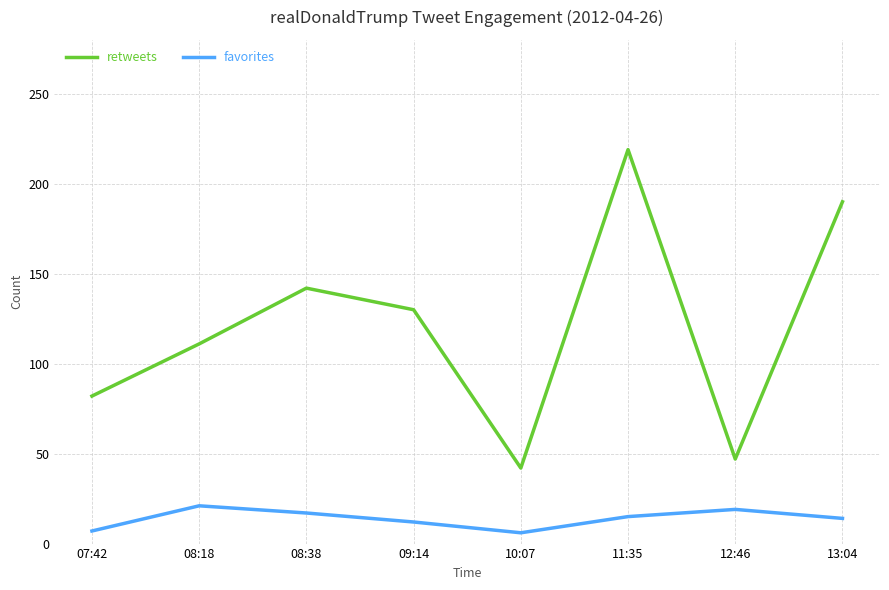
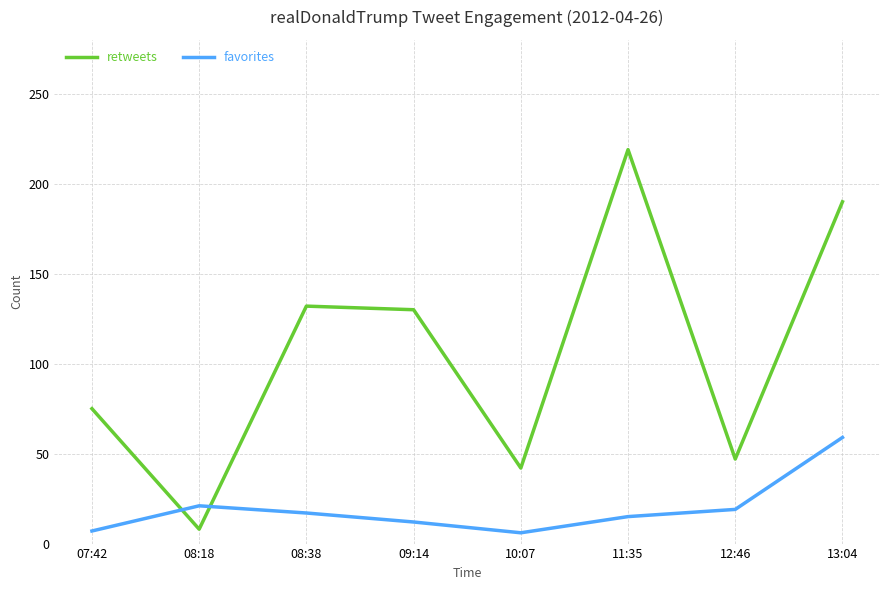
  {
    "retweets": {
-     "07:42": 82,
-     "08:18": 111,
-     "08:38": 142,
+     "07:42": 75,
+     "08:18": 8,
+     "08:38": 132,
      "09:14": 130,
      "10:07": 42,
      "11:35": 219,
      "12:46": 47,
      "13:04": 190
    },
    "favorites": {
      "07:42": 7,
      "08:18": 21,
      "08:38": 17,
      "09:14": 12,
      "10:07": 6,
      "11:35": 15,
      "12:46": 19,
-     "13:04": 14
+     "13:04": 59
    }
  }
